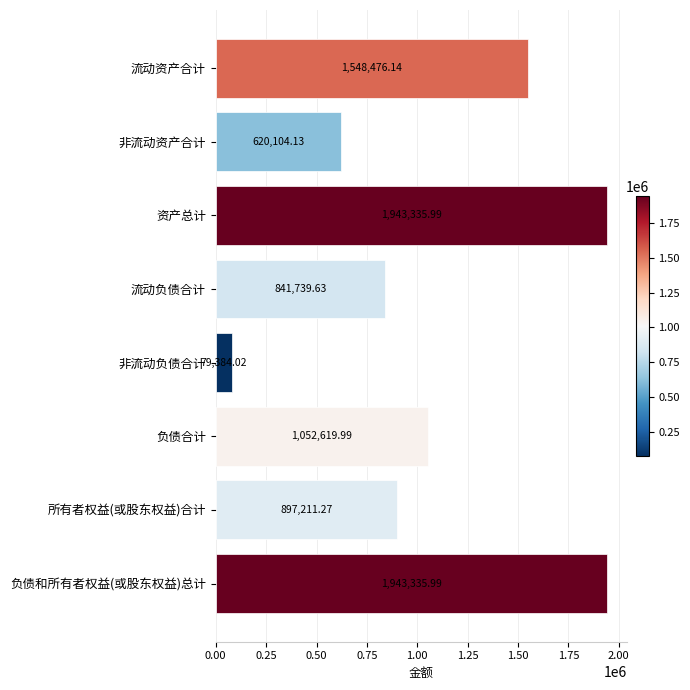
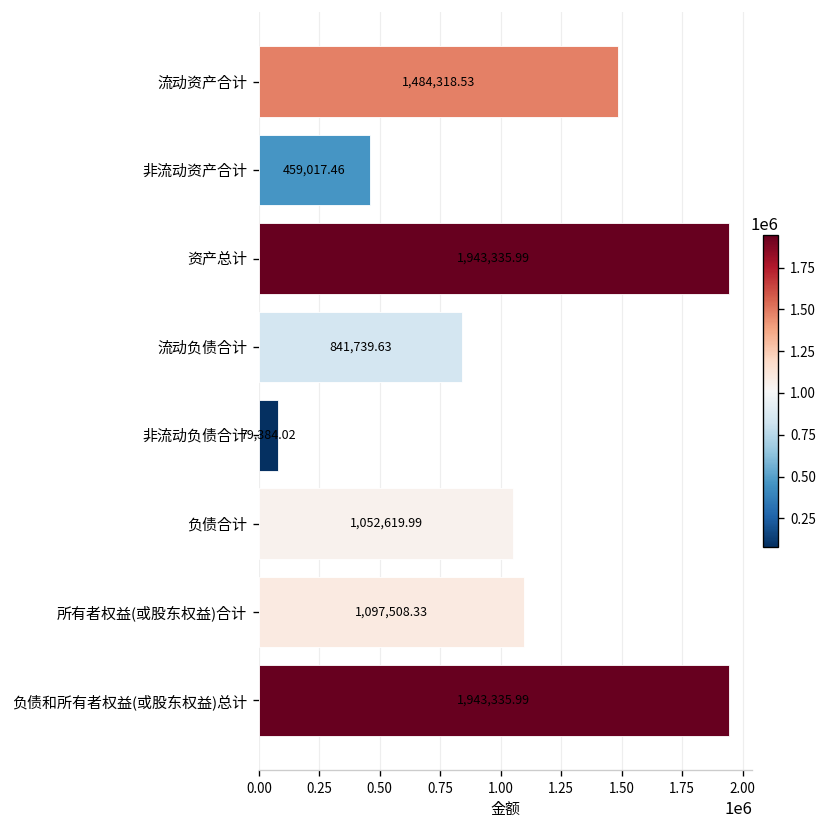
  {
-   "流动资产合计": "1,548,476.14",
-   "非流动资产合计": "620,104.13",
+   "流动资产合计": "1,484,318.53",
+   "非流动资产合计": "459,017.46",
    "资产总计": "1,943,335.99",
    "流动负债合计": "841,739.63",
    "非流动负债合计": "79,384.02",
    "负债合计": "1,052,619.99",
-   "所有者权益(或股东权益)合计": "897,211.27",
+   "所有者权益(或股东权益)合计": "1,097,508.33",
    "负债和所有者权益(或股东权益)总计": "1,943,335.99"
  }
